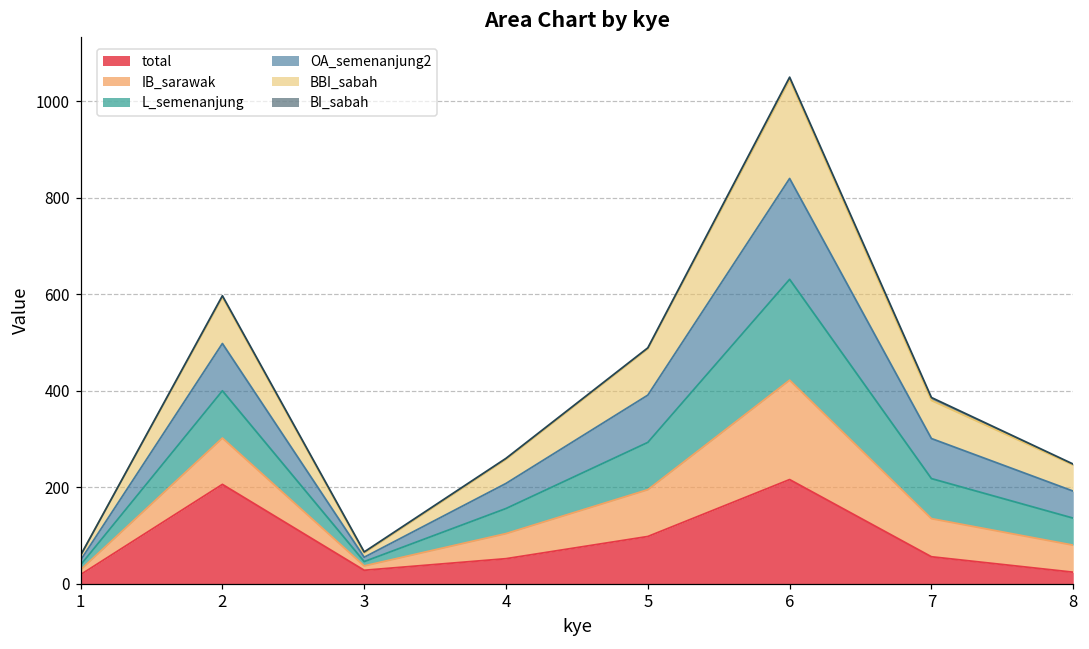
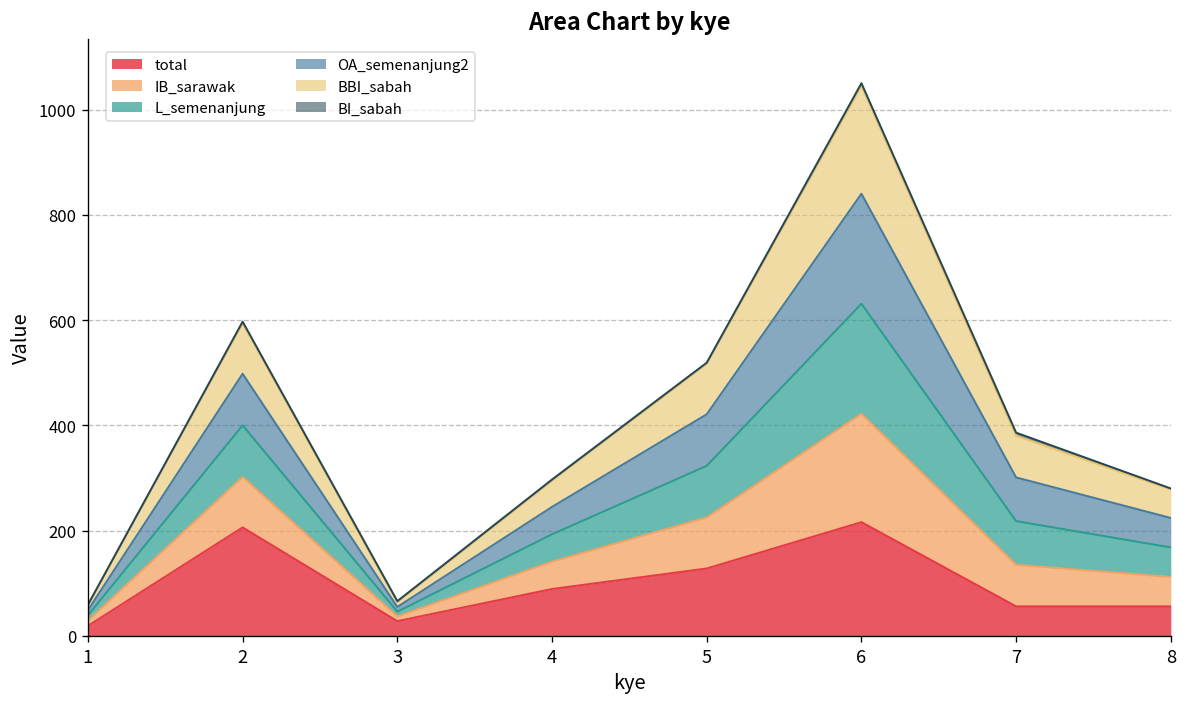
  {
    "total": {
      "1": 20,
      "2": 210,
      "3": 30,
-     "4": 50,
-     "5": 100,
+     "4": 90,
+     "5": 130,
      "6": 220,
      "7": 60,
-     "8": 20
+     "8": 60
    }
  }
